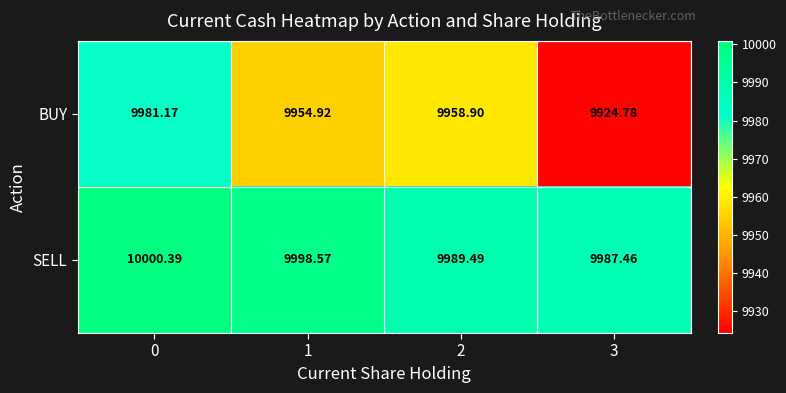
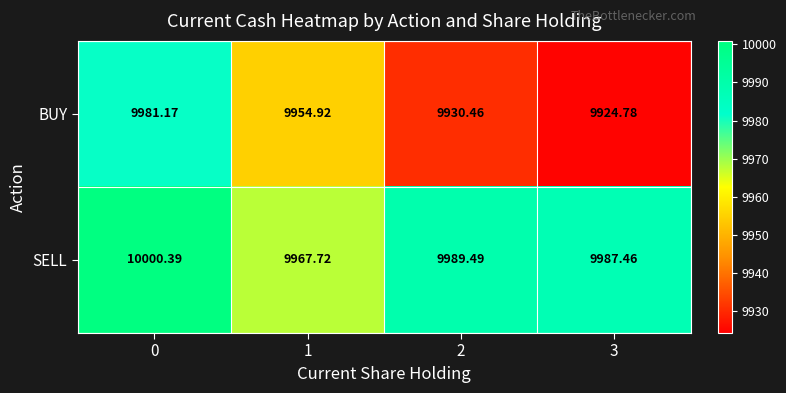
  {
    "BUY": {
      "0": 9981.17,
      "1": 9954.92,
-     "2": 9958.90,
+     "2": 9930.46,
      "3": 9924.78
    },
    "SELL": {
      "0": 10000.39,
-     "1": 9998.57,
+     "1": 9967.72,
      "2": 9989.49,
      "3": 9987.46
    }
  }
